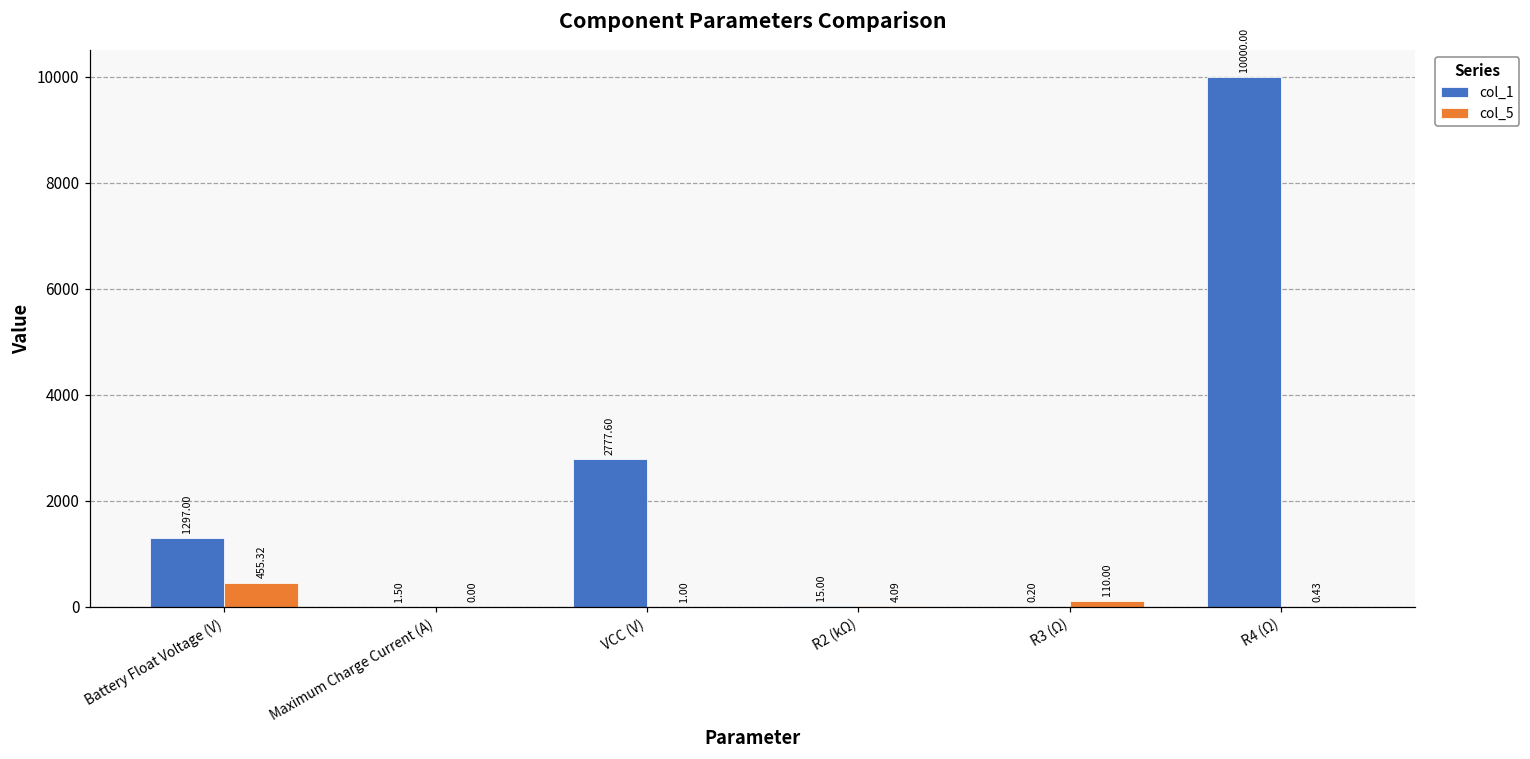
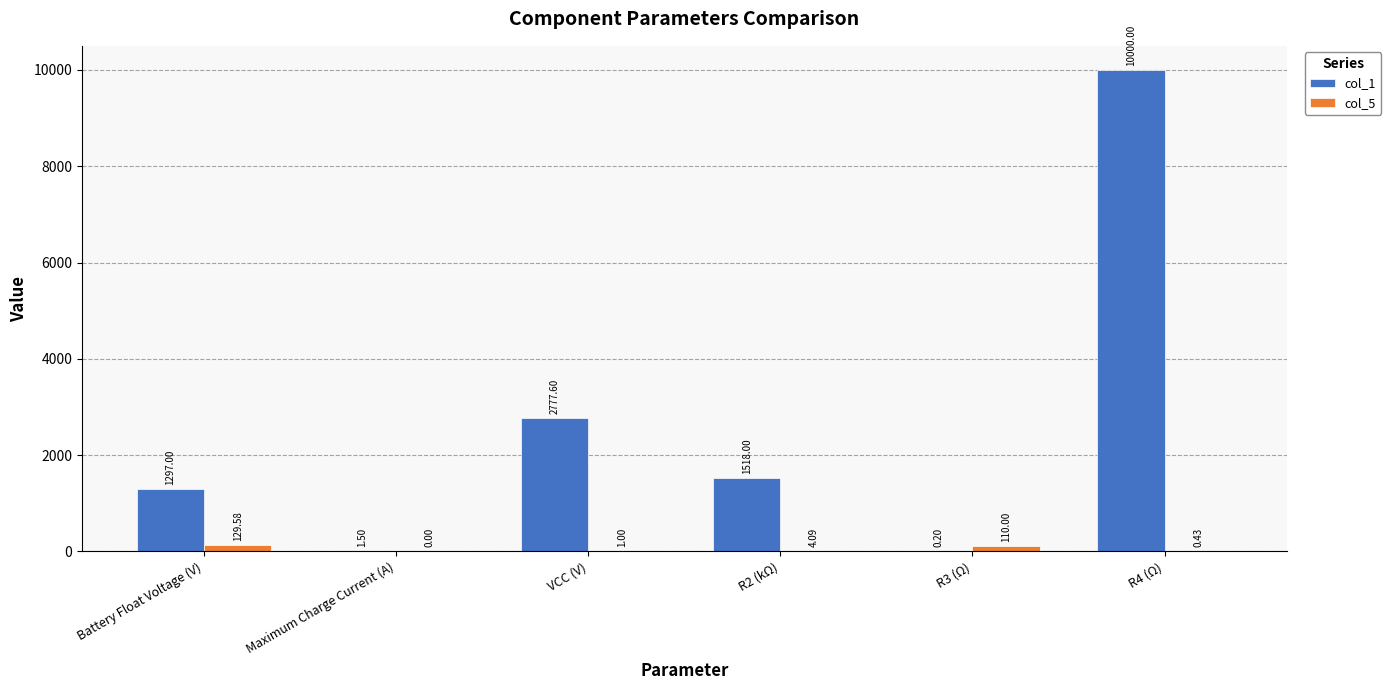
  {
    "col_1": {
      "Battery Float Voltage (V)": 1297.00,
      "Maximum Charge Current (A)": 1.50,
      "VCC (V)": 2777.60,
-     "R2 (kΩ)": 15.00,
+     "R2 (kΩ)": 1518.00,
      "R3 (Ω)": 0.20,
      "R4 (Ω)": 10000.00
    },
    "col_5": {
-     "Battery Float Voltage (V)": 455.32,
+     "Battery Float Voltage (V)": 129.58,
      "Maximum Charge Current (A)": 0.00,
      "VCC (V)": 1.00,
      "R2 (kΩ)": 4.09,
      "R3 (Ω)": 110.00,
      "R4 (Ω)": 0.43
    }
  }
